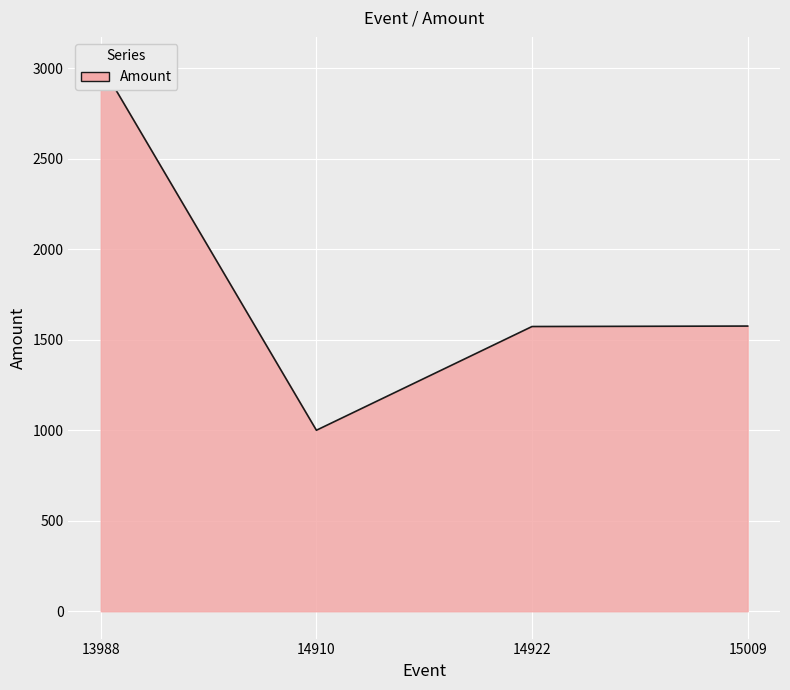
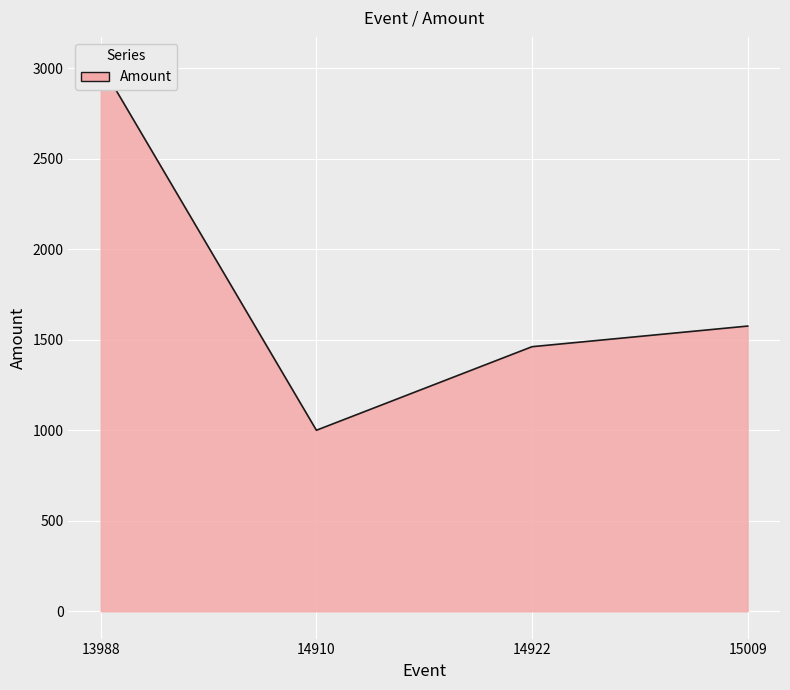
  {
    "14910": 1000,
-   "14922": 1570,
+   "14922": 1460,
    "15009": 1580
  }
